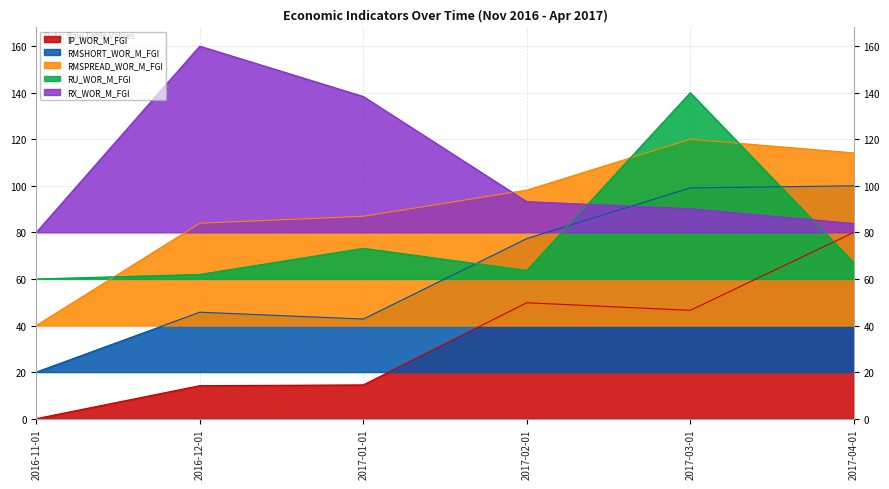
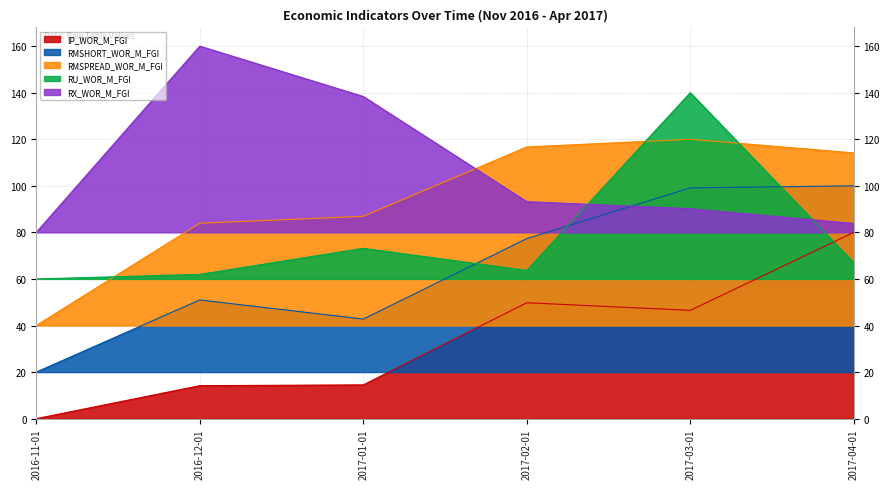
  {
    "IP_WOR_M_FGI": {
      "2016-11-01": 0,
      "2016-12-01": 14,
      "2017-01-01": 15,
      "2017-02-01": 50,
      "2017-03-01": 47,
      "2017-04-01": 80
    },
    "RMSHORT_WOR_M_FGI": {
      "2016-11-01": 20,
-     "2016-12-01": 46,
+     "2016-12-01": 51,
      "2017-01-01": 43,
      "2017-02-01": 77,
      "2017-03-01": 99,
      "2017-04-01": 100
    },
    "RMSPREAD_WOR_M_FGI": {
      "2016-11-01": 40,
      "2016-12-01": 84,
      "2017-01-01": 87,
-     "2017-02-01": 98,
+     "2017-02-01": 117,
      "2017-03-01": 120,
      "2017-04-01": 114
    },
    "RU_WOR_M_FGI": {
      "2016-11-01": 60,
      "2016-12-01": 62,
      "2017-01-01": 73,
      "2017-02-01": 64,
      "2017-03-01": 140,
      "2017-04-01": 67
    },
    "RX_WOR_M_FGI": {
      "2016-11-01": 80,
      "2016-12-01": 160,
      "2017-01-01": 138,
      "2017-02-01": 93,
      "2017-03-01": 90,
      "2017-04-01": 84
    }
  }
